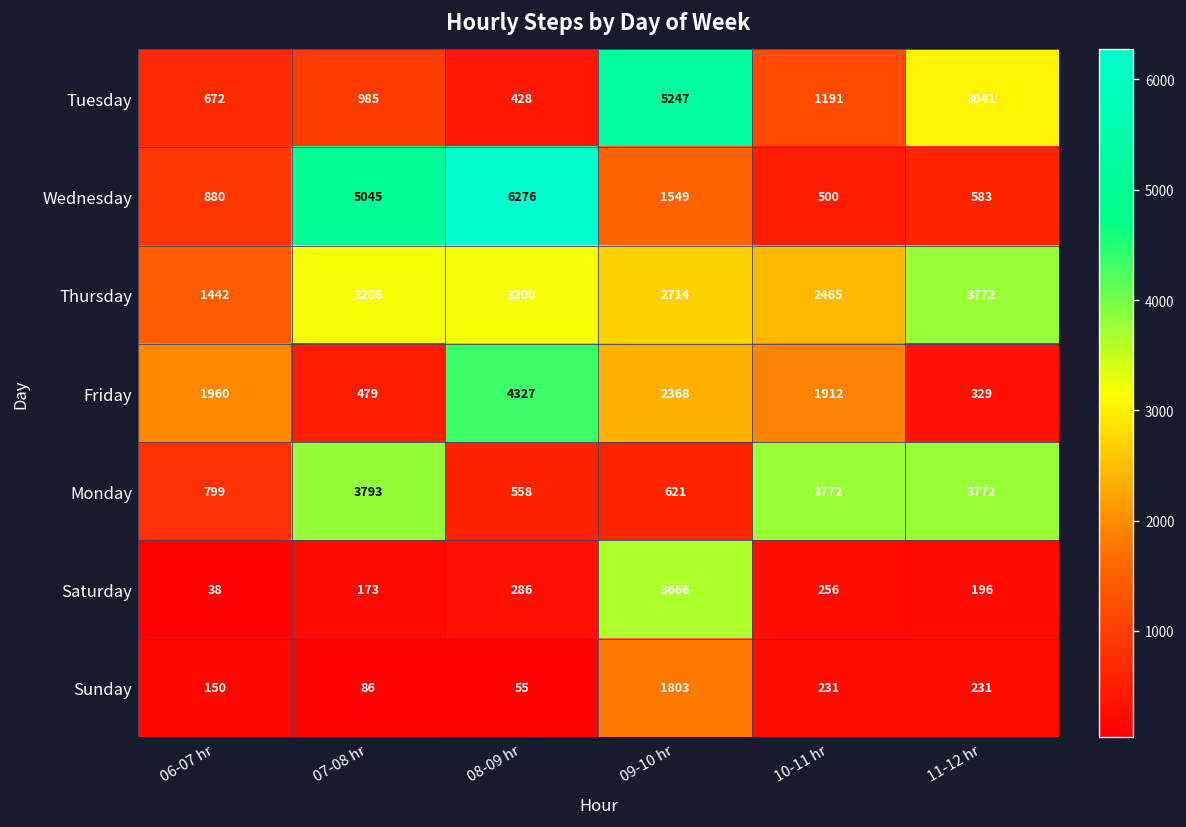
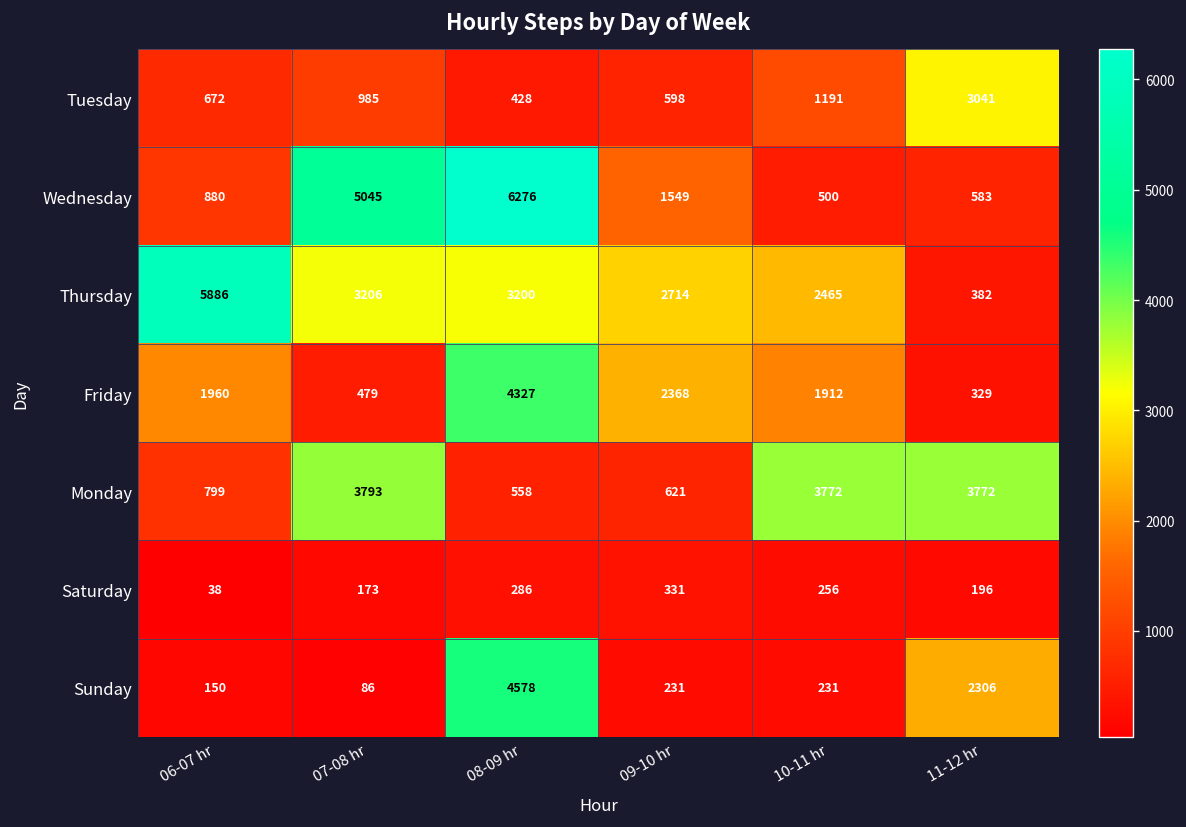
  {
    "Tuesday": {
      "06-07 hr": 672,
      "07-08 hr": 985,
      "08-09 hr": 428,
-     "09-10 hr": 5247,
+     "09-10 hr": 598,
      "10-11 hr": 1191,
      "11-12 hr": 3041
    },
    "Wednesday": {
      "06-07 hr": 880,
      "07-08 hr": 5045,
      "08-09 hr": 6276,
      "09-10 hr": 1549,
      "10-11 hr": 500,
      "11-12 hr": 583
    },
    "Thursday": {
-     "06-07 hr": 1442,
+     "06-07 hr": 5886,
      "07-08 hr": 3206,
      "08-09 hr": 3200,
      "09-10 hr": 2714,
      "10-11 hr": 2465,
-     "11-12 hr": 3772
+     "11-12 hr": 382
    },
    "Friday": {
      "06-07 hr": 1960,
      "07-08 hr": 479,
      "08-09 hr": 4327,
      "09-10 hr": 2368,
      "10-11 hr": 1912,
      "11-12 hr": 329
    },
    "Monday": {
      "06-07 hr": 799,
      "07-08 hr": 3793,
      "08-09 hr": 558,
      "09-10 hr": 621,
      "10-11 hr": 3772,
      "11-12 hr": 3772
    },
    "Saturday": {
      "06-07 hr": 38,
      "07-08 hr": 173,
      "08-09 hr": 286,
-     "09-10 hr": 3666,
+     "09-10 hr": 331,
      "10-11 hr": 256,
      "11-12 hr": 196
    },
    "Sunday": {
      "06-07 hr": 150,
      "07-08 hr": 86,
-     "08-09 hr": 55,
-     "09-10 hr": 1803,
+     "08-09 hr": 4578,
+     "09-10 hr": 231,
      "10-11 hr": 231,
-     "11-12 hr": 231
+     "11-12 hr": 2306
    }
  }
